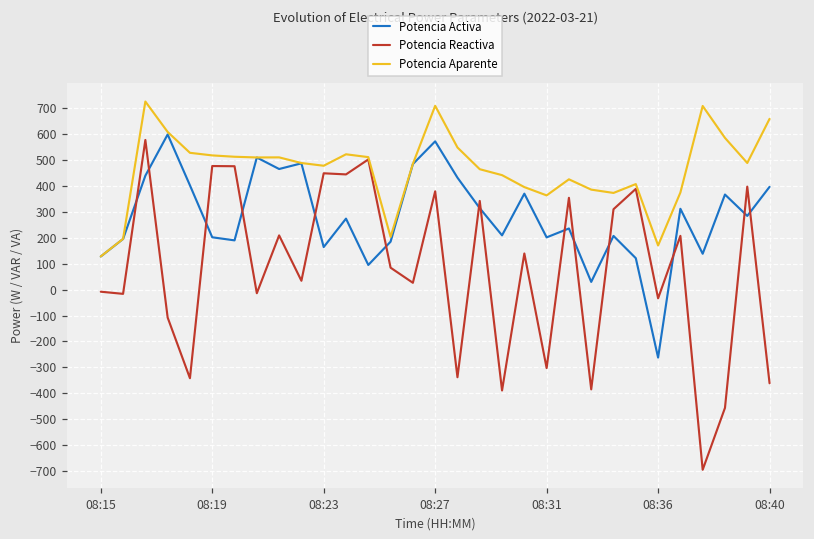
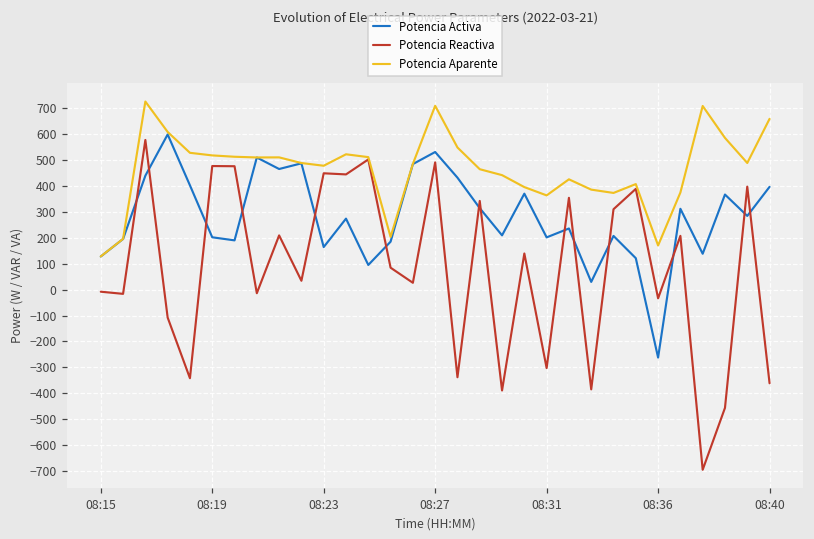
  {
    "Potencia Activa": {
      "08:23": 160,
-     "08:27": 570,
+     "08:27": 530,
      "08:36": -260,
      "08:40": 400
    },
    "Potencia Reactiva": {
      "08:23": 450,
-     "08:27": 380,
+     "08:27": 490,
      "08:36": -30,
      "08:40": -360
    },
    "Potencia Aparente": {
      "08:23": 480,
      "08:27": 710,
      "08:36": 170,
      "08:40": 660
    }
  }
